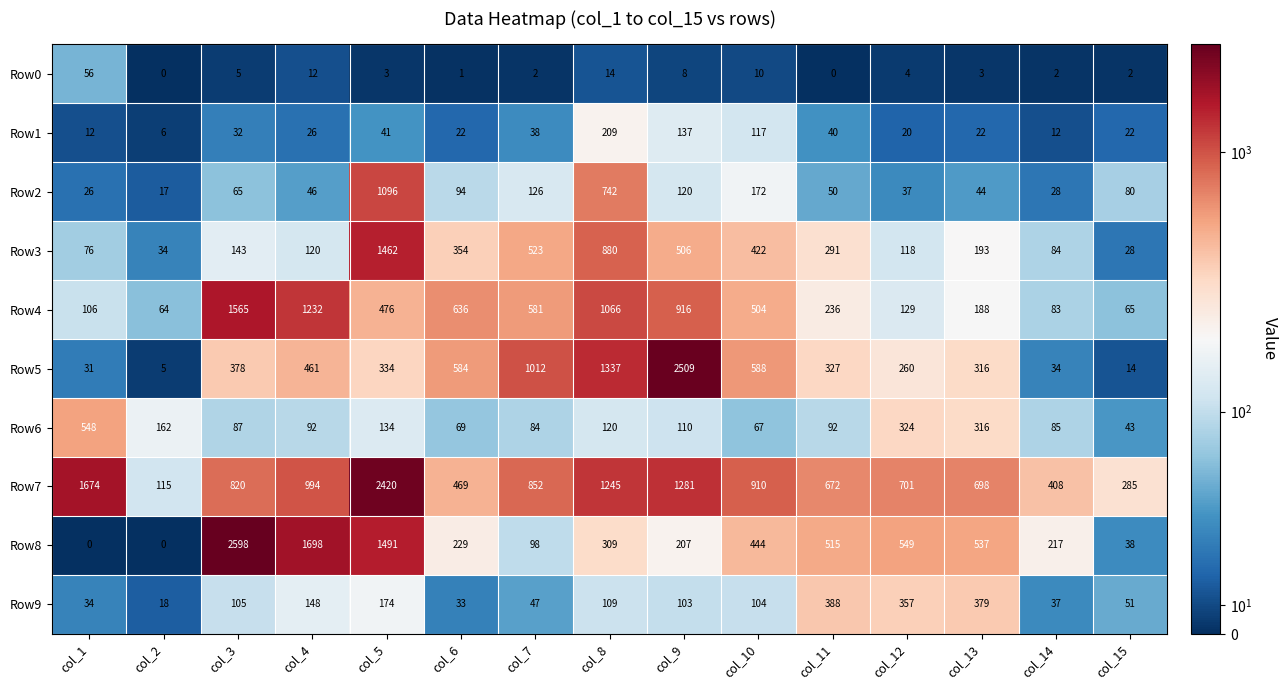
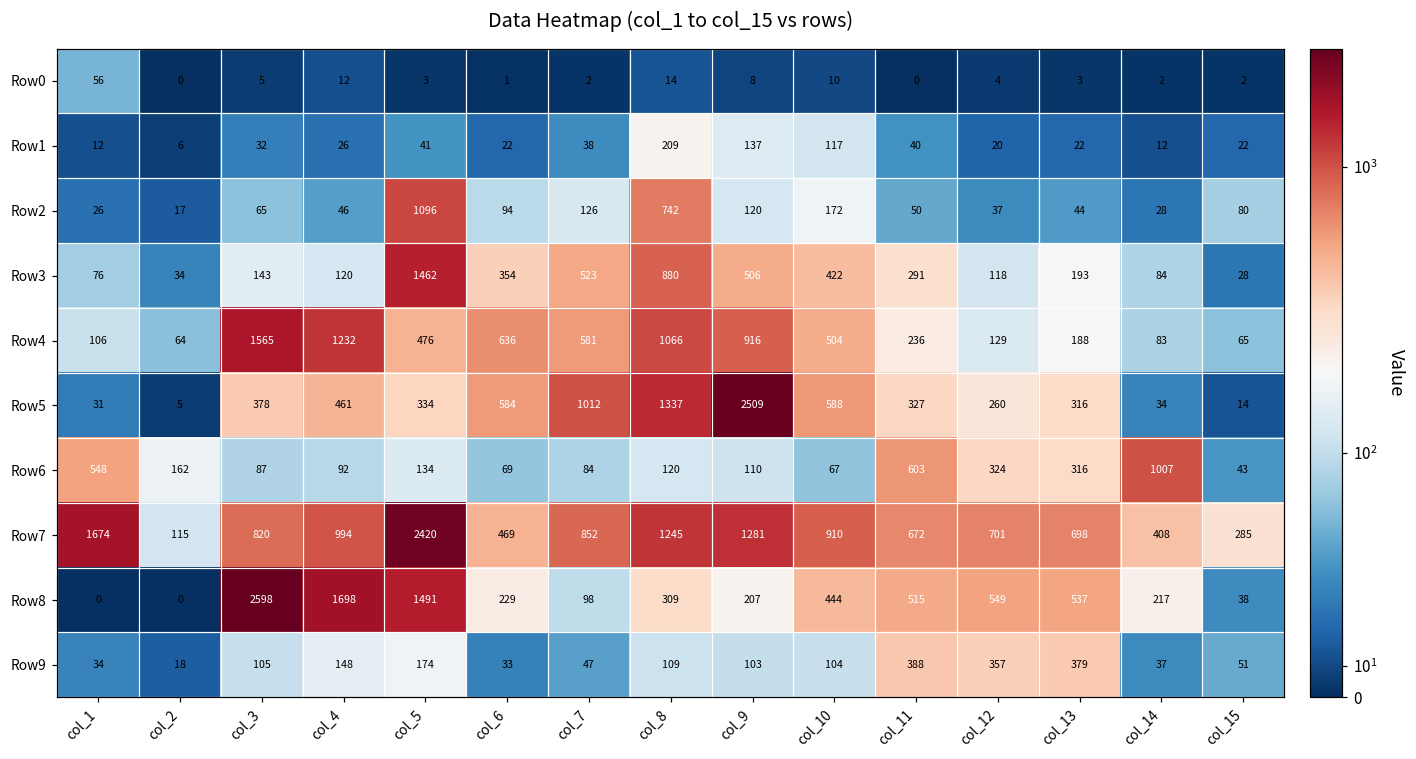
  {
    "Row0": {
      "col_1": 56,
      "col_2": 0,
      "col_3": 5,
      "col_4": 12,
      "col_5": 3,
      "col_6": 1,
      "col_7": 2,
      "col_8": 14,
      "col_9": 8,
      "col_10": 10,
      "col_11": 0,
      "col_12": 4,
      "col_13": 3,
      "col_14": 2,
      "col_15": 2
    },
    "Row1": {
      "col_1": 12,
      "col_2": 6,
      "col_3": 32,
      "col_4": 26,
      "col_5": 41,
      "col_6": 22,
      "col_7": 38,
      "col_8": 209,
      "col_9": 137,
      "col_10": 117,
      "col_11": 40,
      "col_12": 20,
      "col_13": 22,
      "col_14": 12,
      "col_15": 22
    },
    "Row2": {
      "col_1": 26,
      "col_2": 17,
      "col_3": 65,
      "col_4": 46,
      "col_5": 1096,
      "col_6": 94,
      "col_7": 126,
      "col_8": 742,
      "col_9": 120,
      "col_10": 172,
      "col_11": 50,
      "col_12": 37,
      "col_13": 44,
      "col_14": 28,
      "col_15": 80
    },
    "Row3": {
      "col_1": 76,
      "col_2": 34,
      "col_3": 143,
      "col_4": 120,
      "col_5": 1462,
      "col_6": 354,
      "col_7": 523,
      "col_8": 880,
      "col_9": 506,
      "col_10": 422,
      "col_11": 291,
      "col_12": 118,
      "col_13": 193,
      "col_14": 84,
      "col_15": 28
    },
    "Row4": {
      "col_1": 106,
      "col_2": 64,
      "col_3": 1565,
      "col_4": 1232,
      "col_5": 476,
      "col_6": 636,
      "col_7": 581,
      "col_8": 1066,
      "col_9": 916,
      "col_10": 504,
      "col_11": 236,
      "col_12": 129,
      "col_13": 188,
      "col_14": 83,
      "col_15": 65
    },
    "Row5": {
      "col_1": 31,
      "col_2": 5,
      "col_3": 378,
      "col_4": 461,
      "col_5": 334,
      "col_6": 584,
      "col_7": 1012,
      "col_8": 1337,
      "col_9": 2509,
      "col_10": 588,
      "col_11": 327,
      "col_12": 260,
      "col_13": 316,
      "col_14": 34,
      "col_15": 14
    },
    "Row6": {
      "col_1": 548,
      "col_2": 162,
      "col_3": 87,
      "col_4": 92,
      "col_5": 134,
      "col_6": 69,
      "col_7": 84,
      "col_8": 120,
      "col_9": 110,
      "col_10": 67,
-     "col_11": 92,
+     "col_11": 603,
      "col_12": 324,
      "col_13": 316,
-     "col_14": 85,
+     "col_14": 1007,
      "col_15": 43
    },
    "Row7": {
      "col_1": 1674,
      "col_2": 115,
      "col_3": 820,
      "col_4": 994,
      "col_5": 2420,
      "col_6": 469,
      "col_7": 852,
      "col_8": 1245,
      "col_9": 1281,
      "col_10": 910,
      "col_11": 672,
      "col_12": 701,
      "col_13": 698,
      "col_14": 408,
      "col_15": 285
    },
    "Row8": {
      "col_1": 0,
      "col_2": 0,
      "col_3": 2598,
      "col_4": 1698,
      "col_5": 1491,
      "col_6": 229,
      "col_7": 98,
      "col_8": 309,
      "col_9": 207,
      "col_10": 444,
      "col_11": 515,
      "col_12": 549,
      "col_13": 537,
      "col_14": 217,
      "col_15": 38
    },
    "Row9": {
      "col_1": 34,
      "col_2": 18,
      "col_3": 105,
      "col_4": 148,
      "col_5": 174,
      "col_6": 33,
      "col_7": 47,
      "col_8": 109,
      "col_9": 103,
      "col_10": 104,
      "col_11": 388,
      "col_12": 357,
      "col_13": 379,
      "col_14": 37,
      "col_15": 51
    }
  }
